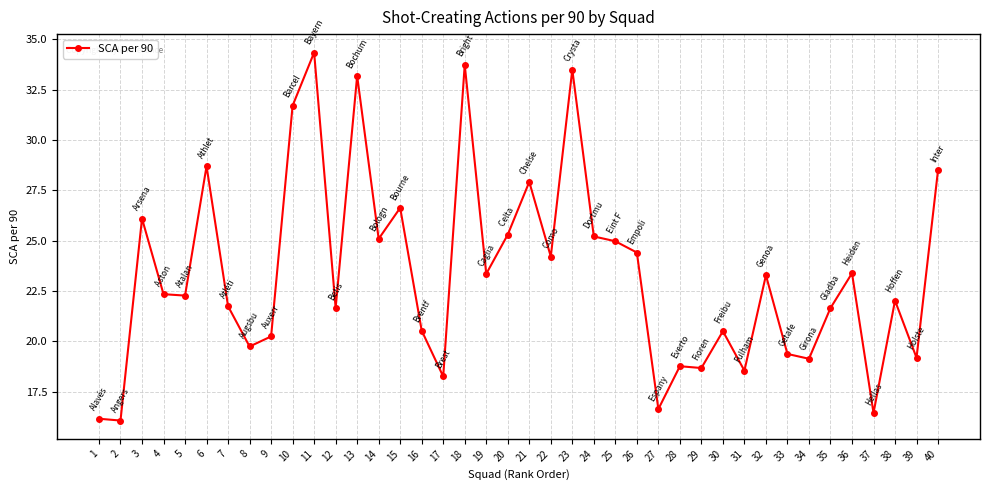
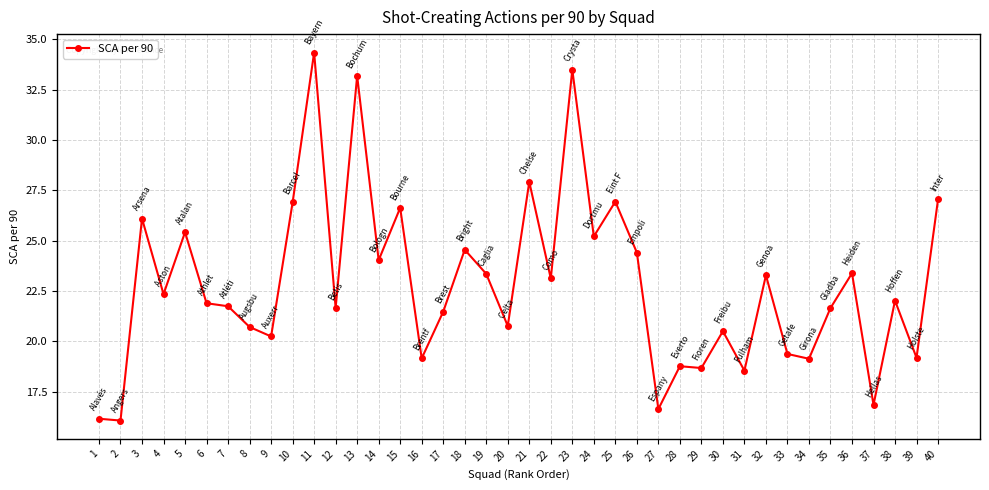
  {
    "1": 16.2,
    "2": 16.1,
    "3": 26.1,
    "4": 22.3,
-   "5": 22.3,
-   "6": 28.7,
+   "5": 25.4,
+   "6": 21.9,
    "7": 21.7,
-   "8": 19.7,
+   "8": 20.7,
    "9": 20.2,
-   "10": 31.7,
+   "10": 26.9,
    "11": 34.4,
    "12": 21.7,
    "13": 33.2,
-   "14": 25.1,
+   "14": 24.0,
    "15": 26.6,
-   "16": 20.5,
-   "17": 18.3,
-   "18": 33.7,
+   "16": 19.2,
+   "17": 21.5,
+   "18": 24.6,
    "19": 23.4,
-   "20": 25.3,
+   "20": 20.8,
    "21": 27.9,
-   "22": 24.2,
+   "22": 23.1,
    "23": 33.5,
    "24": 25.2,
-   "25": 25.0,
+   "25": 26.9,
    "26": 24.4,
    "27": 16.6,
    "28": 18.8,
    "29": 18.7,
    "30": 20.5,
    "31": 18.5,
    "32": 23.3,
    "33": 19.4,
    "34": 19.1,
    "35": 21.7,
    "36": 23.4,
-   "37": 16.4,
+   "37": 16.8,
    "38": 22.0,
    "39": 19.2,
-   "40": 28.5
+   "40": 27.1
  }
